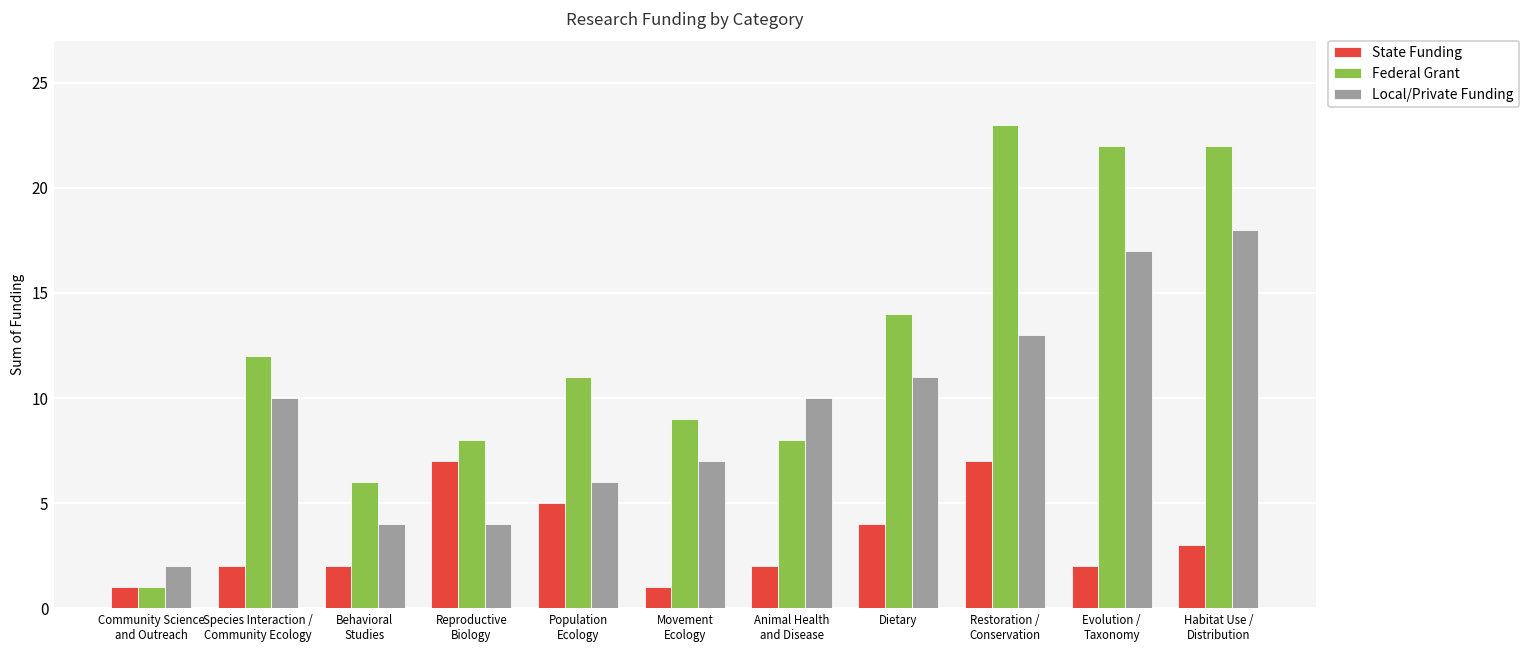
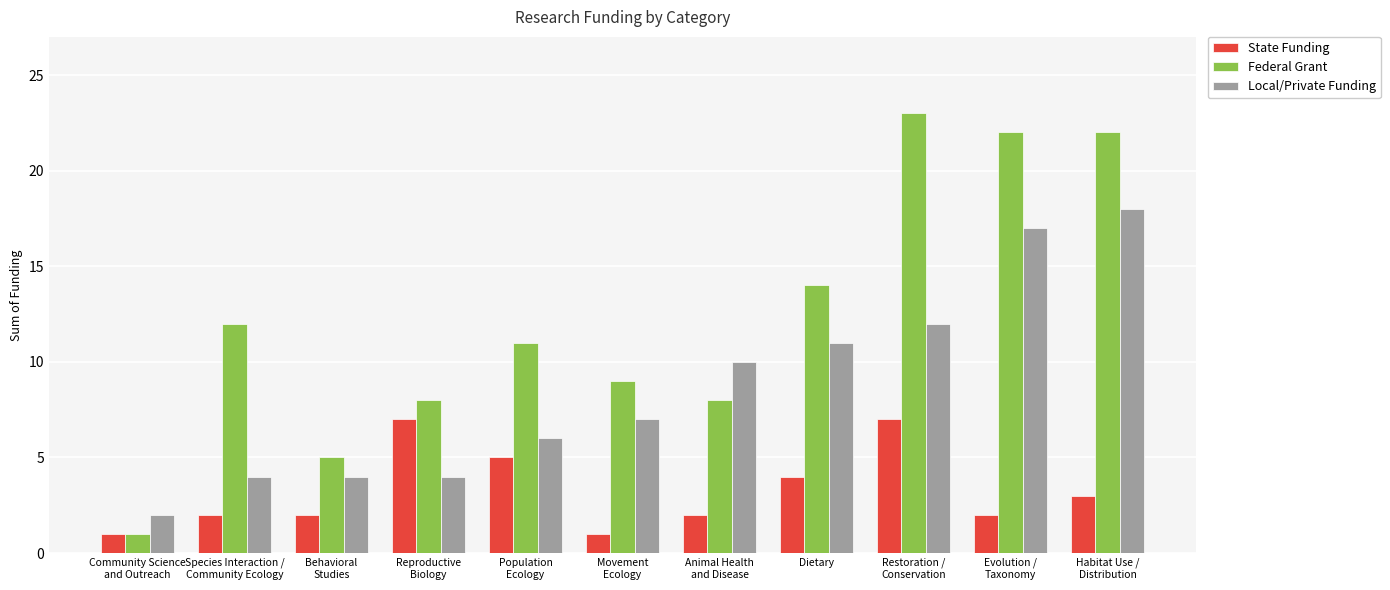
  {
    "State Funding": {
      "Community Science and Outreach": 1,
      "Species Interaction / Community Ecology": 2,
      "Behavioral Studies": 2,
      "Reproductive Biology": 7,
      "Population Ecology": 5,
      "Movement Ecology": 1,
      "Animal Health and Disease": 2,
      "Dietary": 4,
      "Restoration / Conservation": 7,
      "Evolution / Taxonomy": 2,
      "Habitat Use / Distribution": 3
    },
    "Federal Grant": {
      "Community Science and Outreach": 1,
      "Species Interaction / Community Ecology": 12,
-     "Behavioral Studies": 6,
+     "Behavioral Studies": 5,
      "Reproductive Biology": 8,
      "Population Ecology": 11,
      "Movement Ecology": 9,
      "Animal Health and Disease": 8,
      "Dietary": 14,
      "Restoration / Conservation": 23,
      "Evolution / Taxonomy": 22,
      "Habitat Use / Distribution": 22
    },
    "Local/Private Funding": {
      "Community Science and Outreach": 2,
-     "Species Interaction / Community Ecology": 10,
+     "Species Interaction / Community Ecology": 4,
      "Behavioral Studies": 4,
      "Reproductive Biology": 4,
      "Population Ecology": 6,
      "Movement Ecology": 7,
      "Animal Health and Disease": 10,
      "Dietary": 11,
-     "Restoration / Conservation": 13,
+     "Restoration / Conservation": 12,
      "Evolution / Taxonomy": 17,
      "Habitat Use / Distribution": 18
    }
  }
